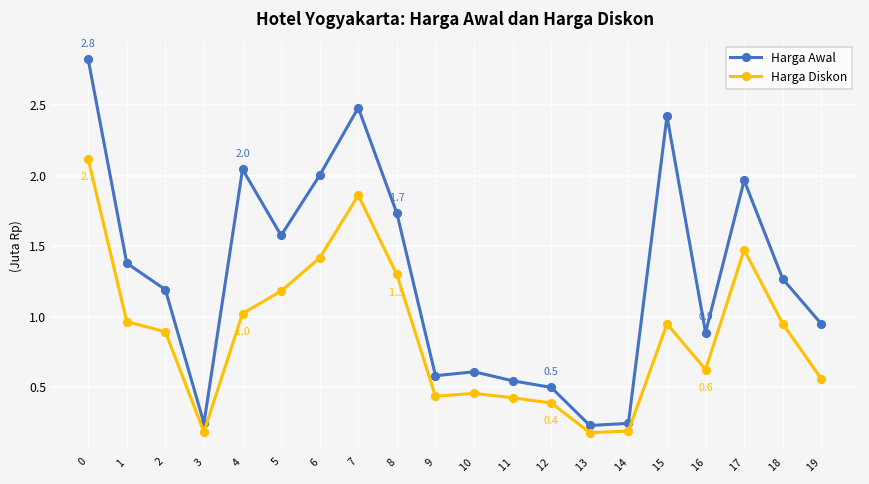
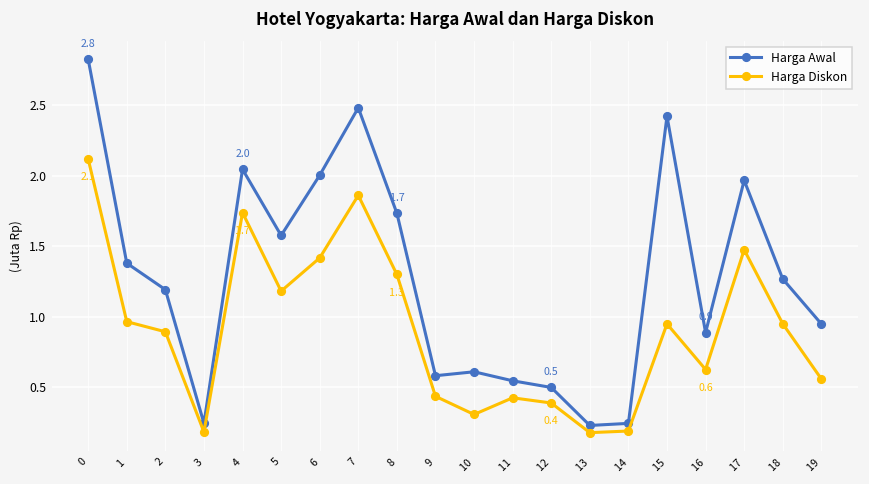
  {
    "Harga Awal": {
      "0": 2.8,
      "4": 2.0,
      "8": 1.7,
      "12": 0.5,
      "16": 0.9
    },
    "Harga Diskon": {
      "0": 2.1,
-     "4": 1.0,
+     "4": 1.7,
      "8": 1.3,
-     "10": 0.46,
+     "10": 0.31,
      "12": 0.4,
      "16": 0.6
    }
  }
